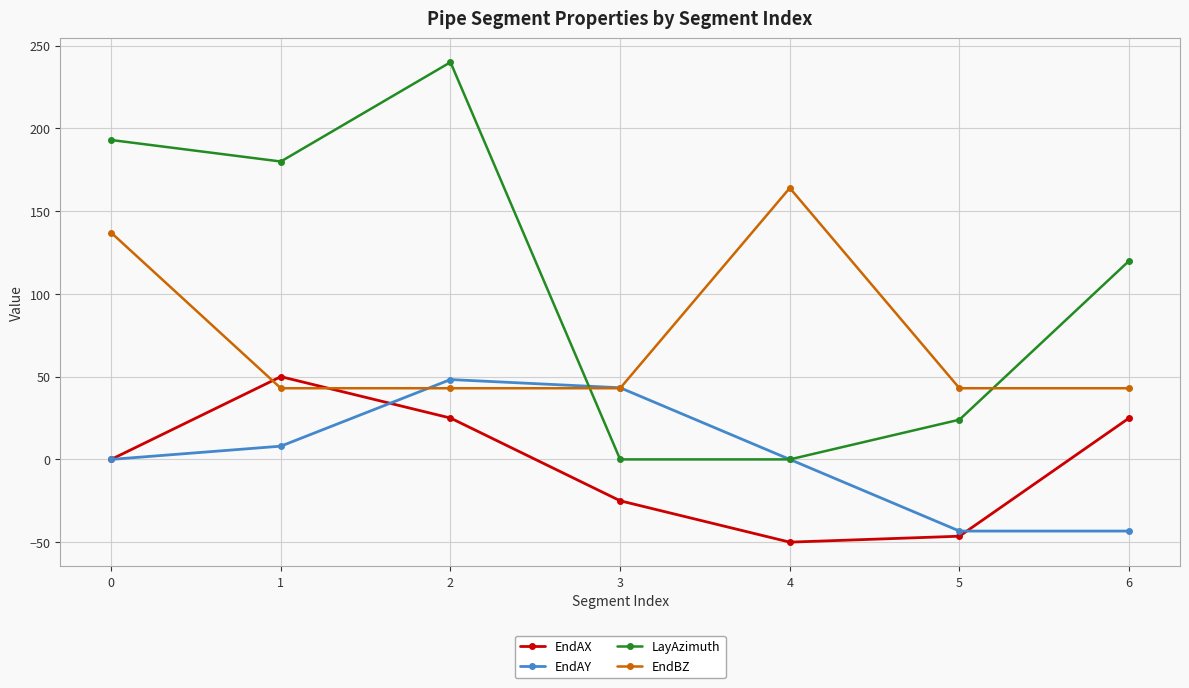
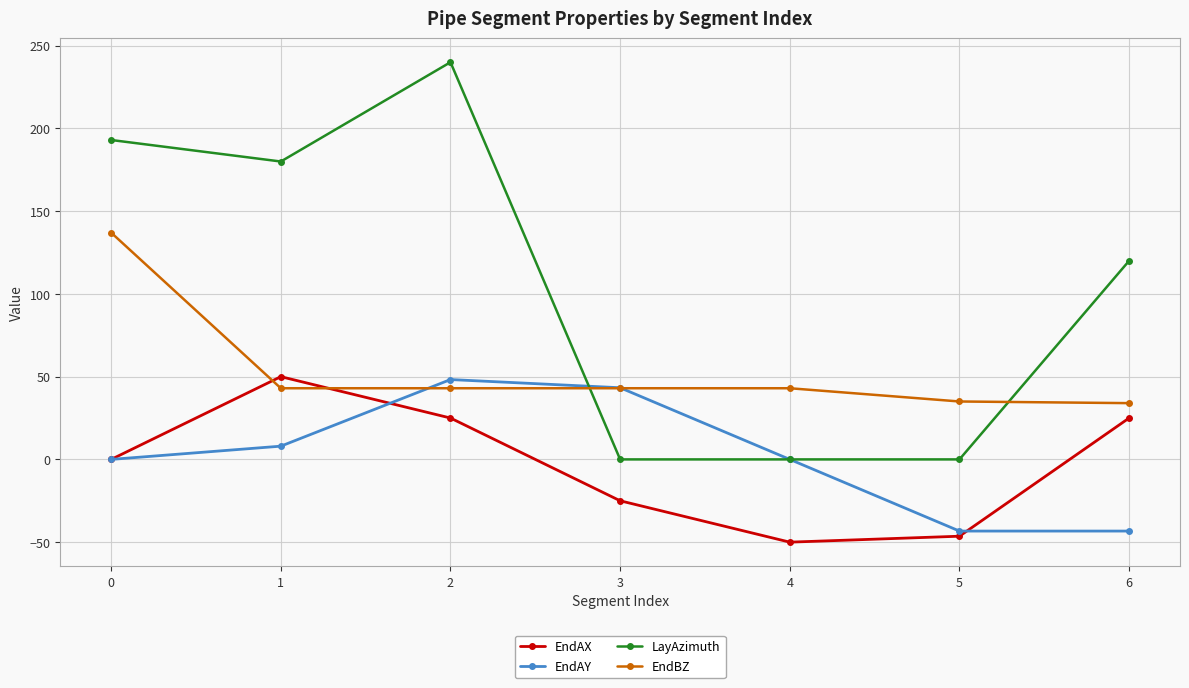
  {
    "EndAX": {
      "1": 50,
      "2": 25,
      "3": -25,
      "4": -50,
      "5": -46,
      "6": 25
    },
    "EndAY": {
      "1": 8,
      "2": 48,
      "5": -43,
      "6": -43
    },
    "LayAzimuth": {
      "0": 193,
      "1": 180,
      "2": 240,
      "3": 0,
-     "5": 24,
+     "5": 0,
      "6": 120
    },
    "EndBZ": {
      "0": 137,
      "1": 43,
      "2": 43,
-     "4": 164,
-     "5": 43,
-     "6": 43
+     "4": 43,
+     "5": 35,
+     "6": 34
    }
  }
